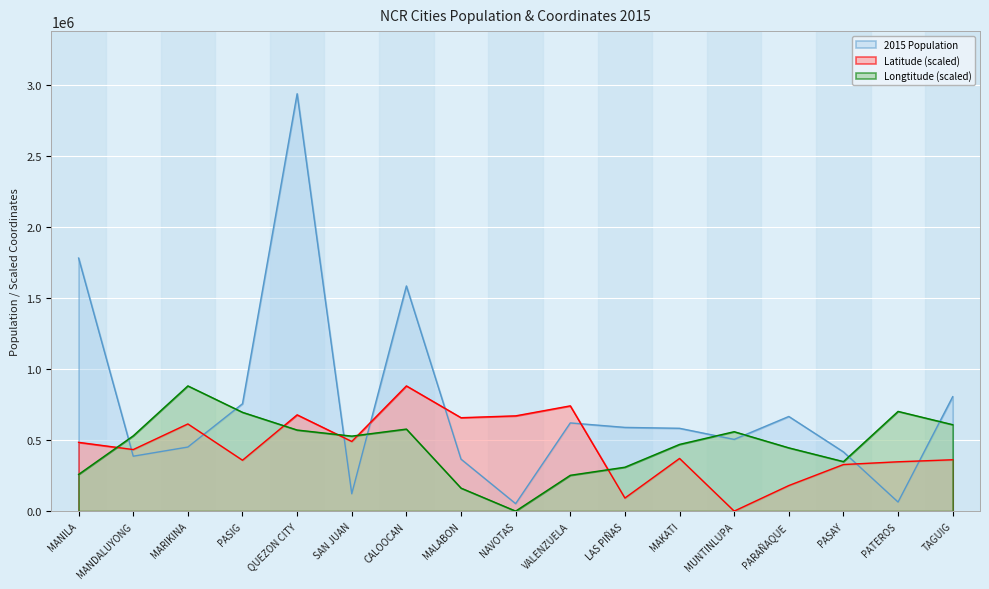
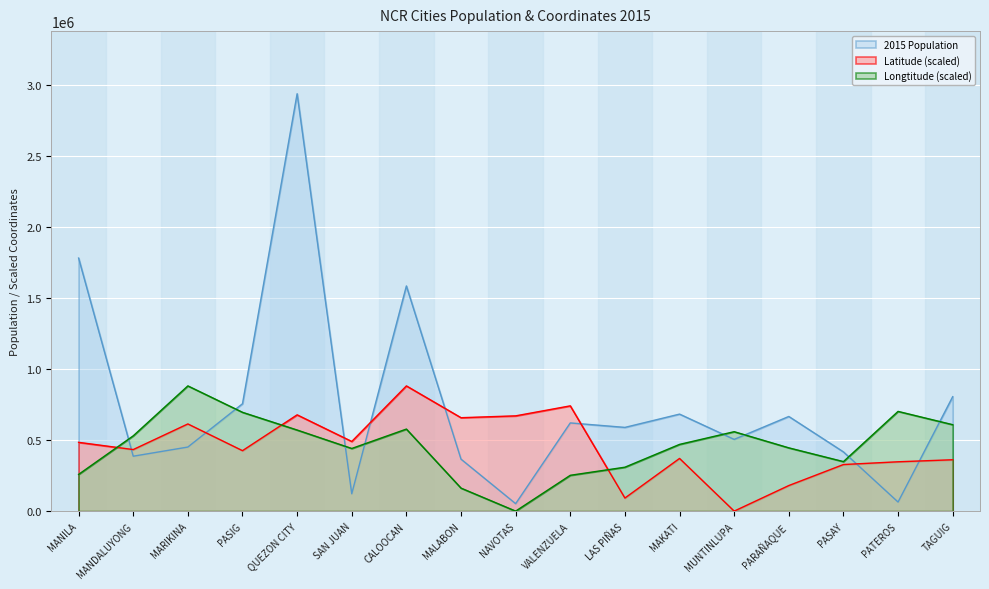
  {
    "2015 Population": {
      "MANILA": 1780000,
      "MANDALUYONG": 390000,
      "MARIKINA": 450000,
      "PASIG": 760000,
      "QUEZON CITY": 2940000,
      "SAN JUAN": 120000,
      "CALOOCAN": 1580000,
      "MALABON": 370000,
      "NAVOTAS": 50000,
      "VALENZUELA": 620000,
      "LAS PIÑAS": 590000,
-     "MAKATI": 580000,
+     "MAKATI": 680000,
      "MUNTINLUPA": 500000,
      "PARAÑAQUE": 670000,
      "PASAY": 420000,
      "PATEROS": 60000,
      "TAGUIG": 800000
    },
    "Latitude (scaled)": {
      "MANILA": 480000,
      "MANDALUYONG": 430000,
      "MARIKINA": 610000,
-     "PASIG": 360000,
+     "PASIG": 430000,
      "QUEZON CITY": 680000,
      "SAN JUAN": 490000,
      "CALOOCAN": 880000,
      "MALABON": 660000,
      "NAVOTAS": 670000,
      "VALENZUELA": 740000,
      "LAS PIÑAS": 90000,
      "MAKATI": 370000,
      "MUNTINLUPA": 0,
      "PARAÑAQUE": 180000,
      "PASAY": 330000,
      "PATEROS": 350000,
      "TAGUIG": 360000
    },
    "Longtitude (scaled)": {
      "MANILA": 260000,
      "MANDALUYONG": 530000,
      "MARIKINA": 880000,
      "PASIG": 700000,
      "QUEZON CITY": 570000,
-     "SAN JUAN": 530000,
+     "SAN JUAN": 440000,
      "CALOOCAN": 580000,
      "MALABON": 160000,
      "NAVOTAS": 0,
      "VALENZUELA": 250000,
      "LAS PIÑAS": 310000,
      "MAKATI": 470000,
      "MUNTINLUPA": 560000,
      "PARAÑAQUE": 450000,
      "PASAY": 350000,
      "PATEROS": 700000,
      "TAGUIG": 610000
    }
  }
